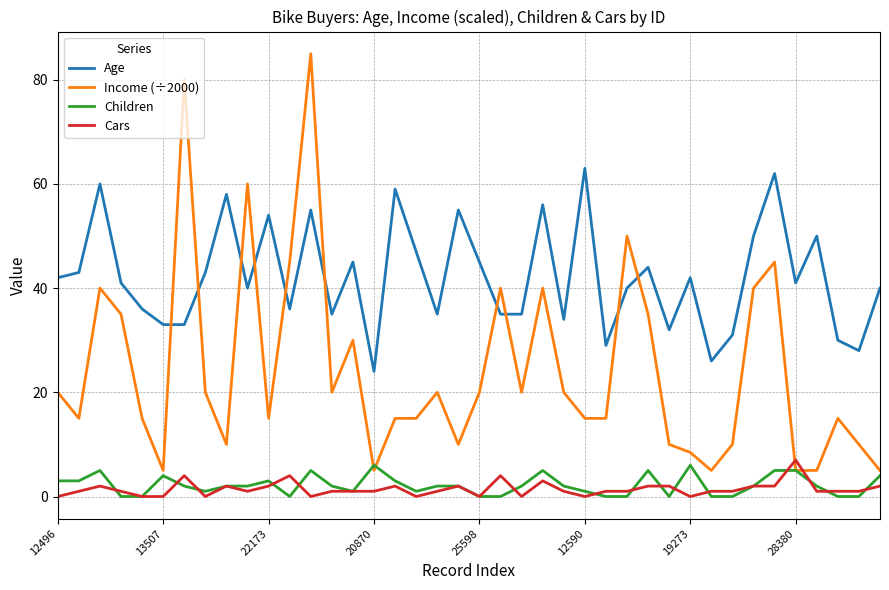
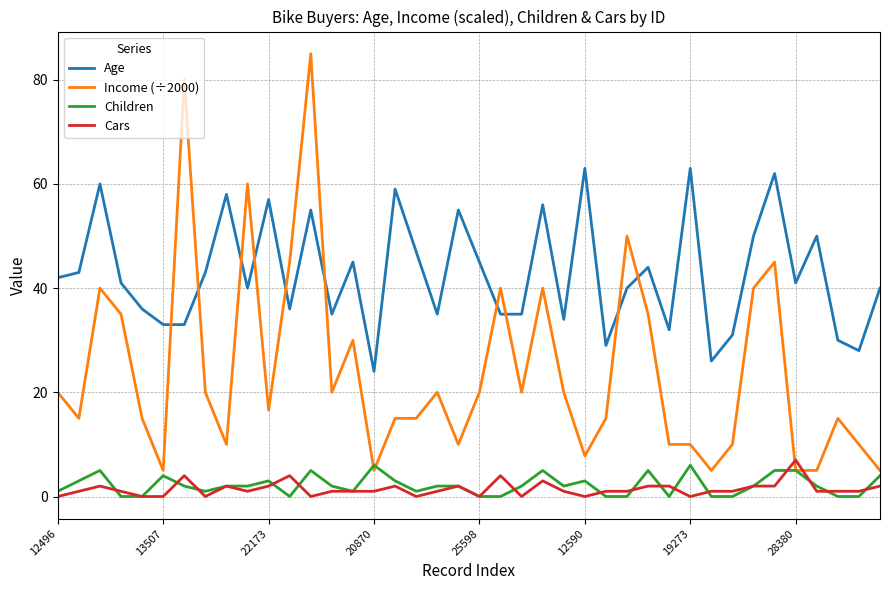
  {
    "Age": {
      "12496": 42,
      "13507": 33,
-     "22173": 54,
+     "22173": 57,
      "20870": 24,
      "25598": 45,
      "12590": 63,
-     "19273": 42,
+     "19273": 63,
      "28380": 41
    },
    "Income (÷2000)": {
      "12496": 20,
      "13507": 5,
-     "22173": 15,
+     "22173": 17,
      "20870": 5,
      "25598": 20,
-     "12590": 15,
-     "19273": 8
+     "12590": 8,
+     "19273": 10
    },
    "Children": {
-     "12496": 3,
+     "12496": 1,
      "13507": 4,
      "22173": 3,
      "20870": 6,
-     "12590": 1,
+     "12590": 3,
      "19273": 6
    },
    "Cars": {
      "12496": 0,
      "13507": 0,
      "22173": 2,
      "20870": 1,
      "12590": 0,
      "19273": 0,
      "28380": 7
    }
  }
